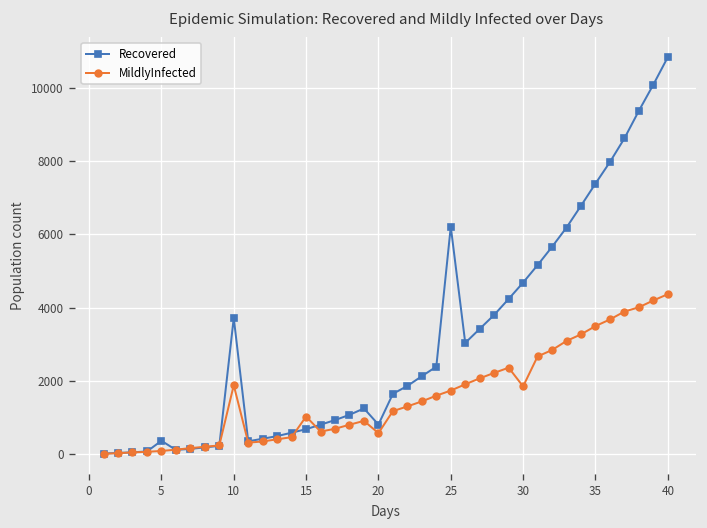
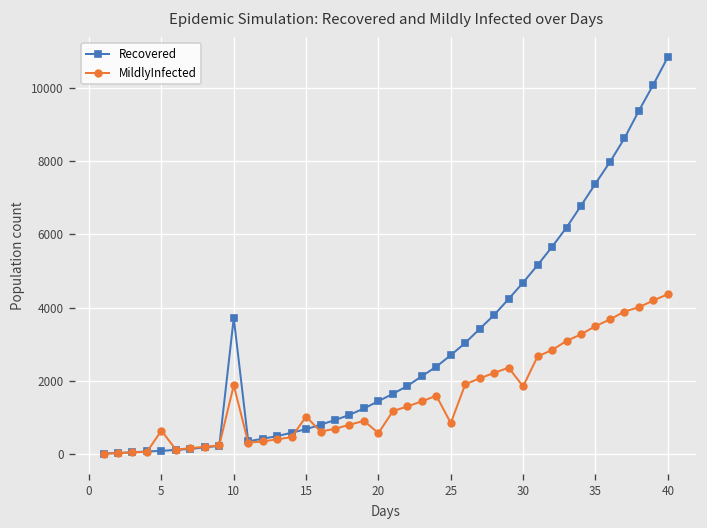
  {
    "Recovered": {
-     "5": 400,
+     "5": 100,
      "10": 3700,
      "15": 700,
-     "20": 800,
-     "25": 6200,
+     "20": 1400,
+     "25": 2700,
      "30": 4700,
      "35": 7400,
      "40": 10800
    },
    "MildlyInfected": {
-     "5": 100,
+     "5": 600,
      "10": 1900,
      "15": 1000,
      "20": 600,
-     "25": 1700,
+     "25": 800,
      "30": 1800,
      "35": 3500,
      "40": 4400
    }
  }
